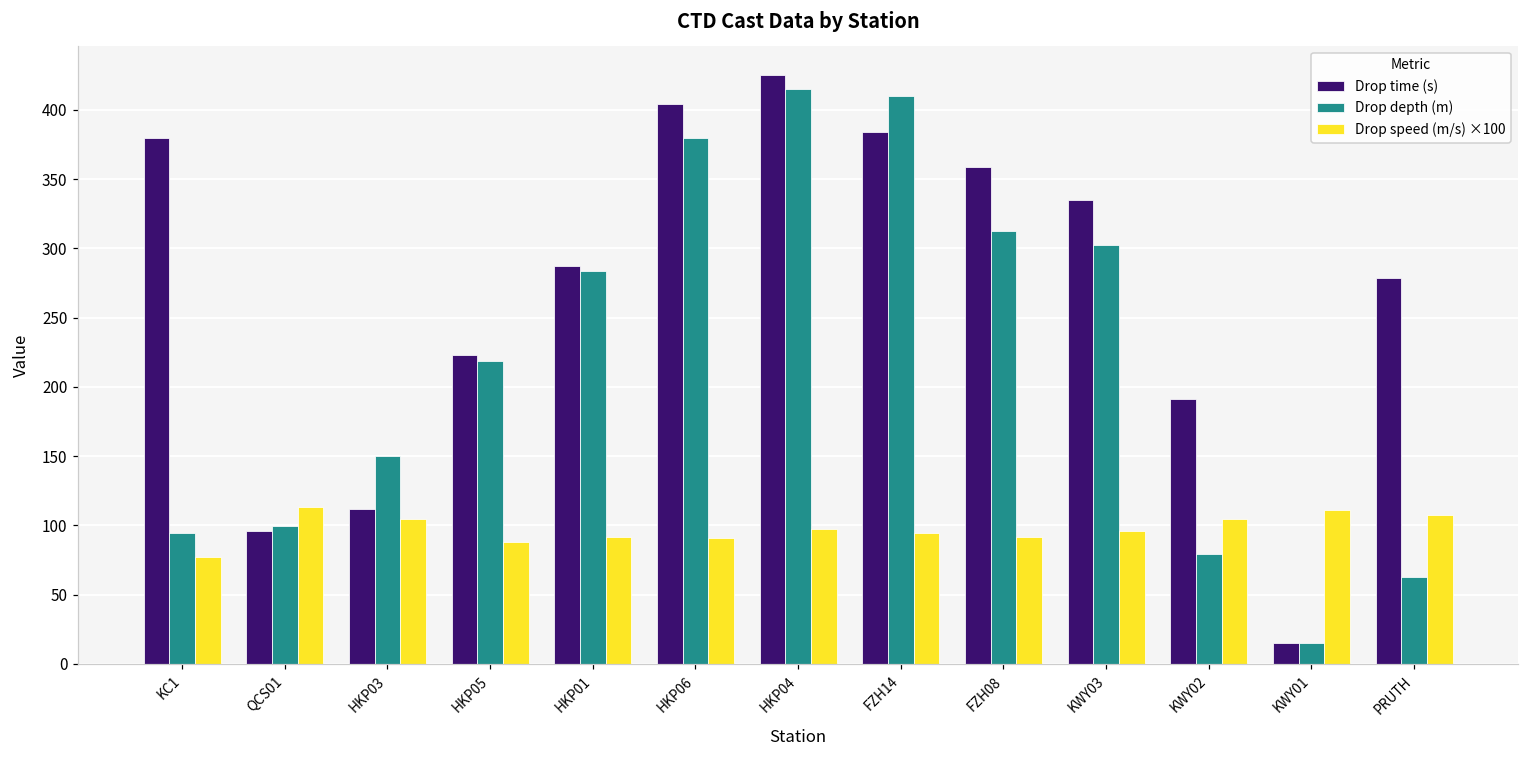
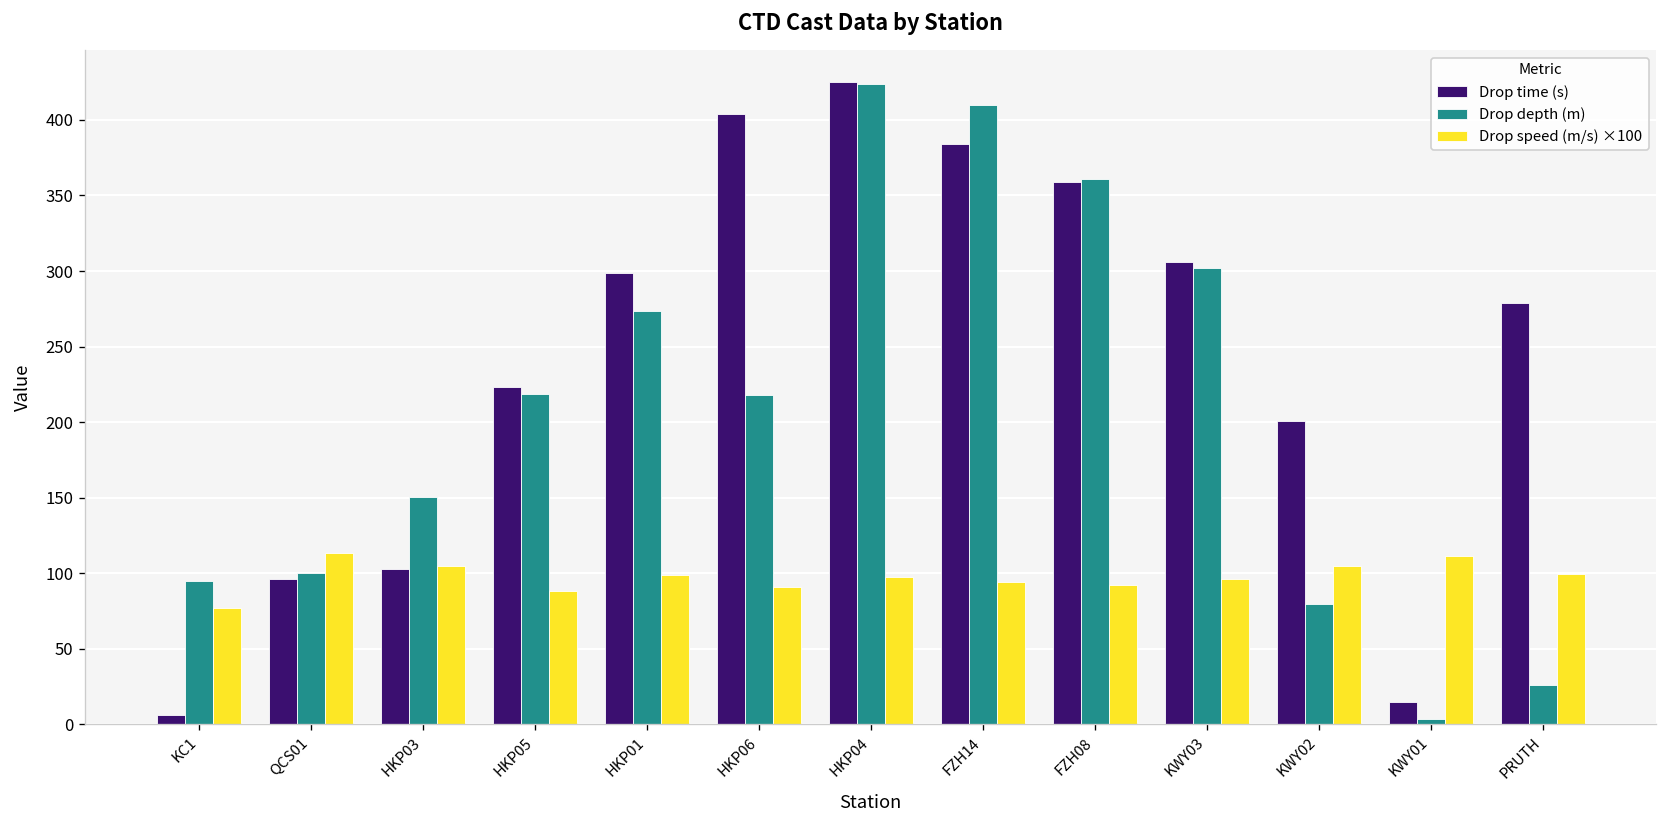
  {
    "Drop time (s)": {
-     "KC1": 380,
+     "KC1": 6,
      "QCS01": 96,
-     "HKP03": 112,
+     "HKP03": 103,
      "HKP05": 223,
-     "HKP01": 287,
+     "HKP01": 299,
      "HKP06": 404,
      "HKP04": 425,
      "FZH14": 384,
      "FZH08": 359,
-     "KWY03": 335,
-     "KWY02": 191,
+     "KWY03": 306,
+     "KWY02": 201,
      "KWY01": 15,
      "PRUTH": 279
    },
    "Drop depth (m)": {
      "KC1": 95,
      "QCS01": 100,
      "HKP03": 150,
      "HKP05": 219,
-     "HKP01": 284,
-     "HKP06": 380,
-     "HKP04": 415,
+     "HKP01": 273,
+     "HKP06": 218,
+     "HKP04": 424,
      "FZH14": 410,
-     "FZH08": 313,
+     "FZH08": 361,
      "KWY03": 302,
      "KWY02": 79,
-     "KWY01": 15,
-     "PRUTH": 63
+     "KWY01": 3,
+     "PRUTH": 26
    },
    "Drop speed (m/s) ×100": {
      "KC1": 77,
      "QCS01": 113,
      "HKP03": 105,
      "HKP05": 88,
-     "HKP01": 92,
+     "HKP01": 99,
      "HKP06": 91,
      "HKP04": 98,
      "FZH14": 94,
      "FZH08": 92,
      "KWY03": 96,
      "KWY02": 105,
      "KWY01": 111,
-     "PRUTH": 108
+     "PRUTH": 100
    }
  }
